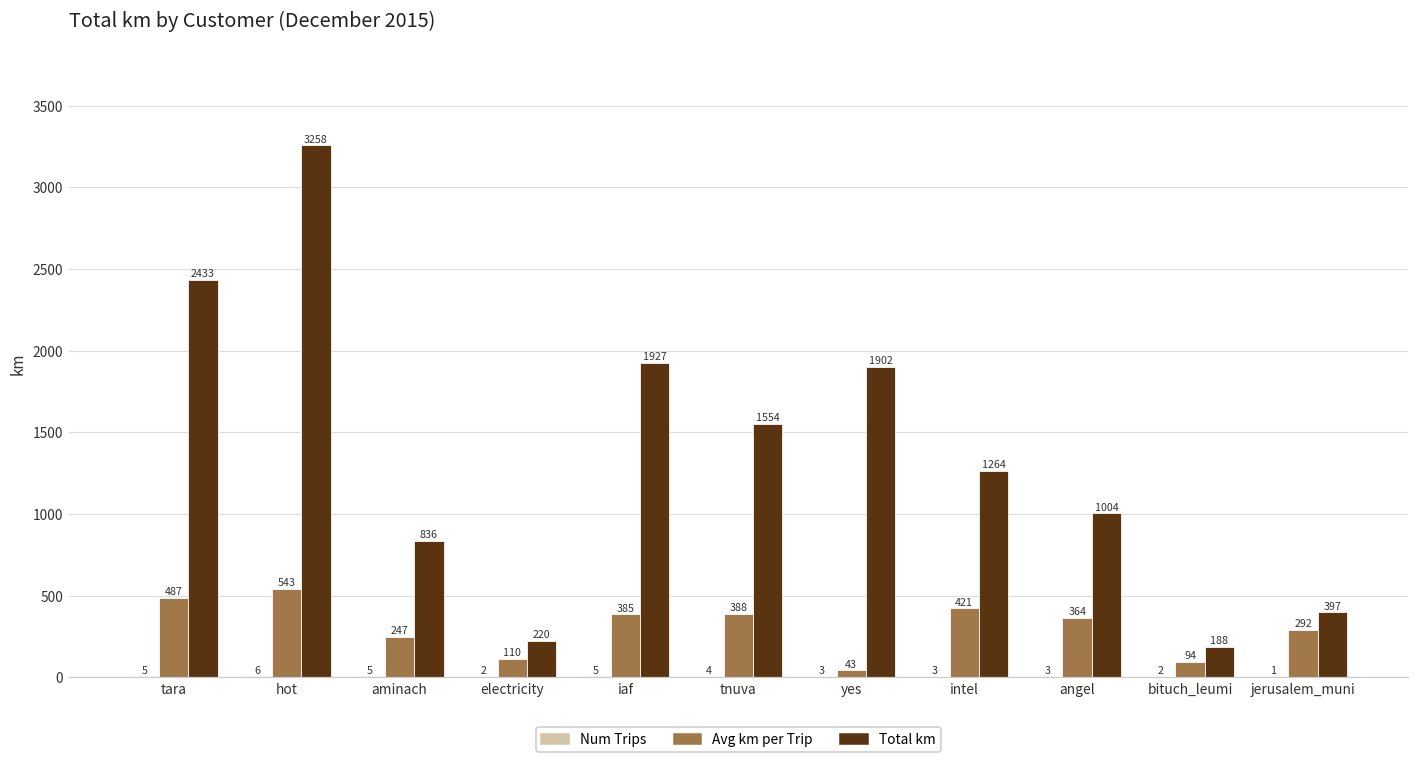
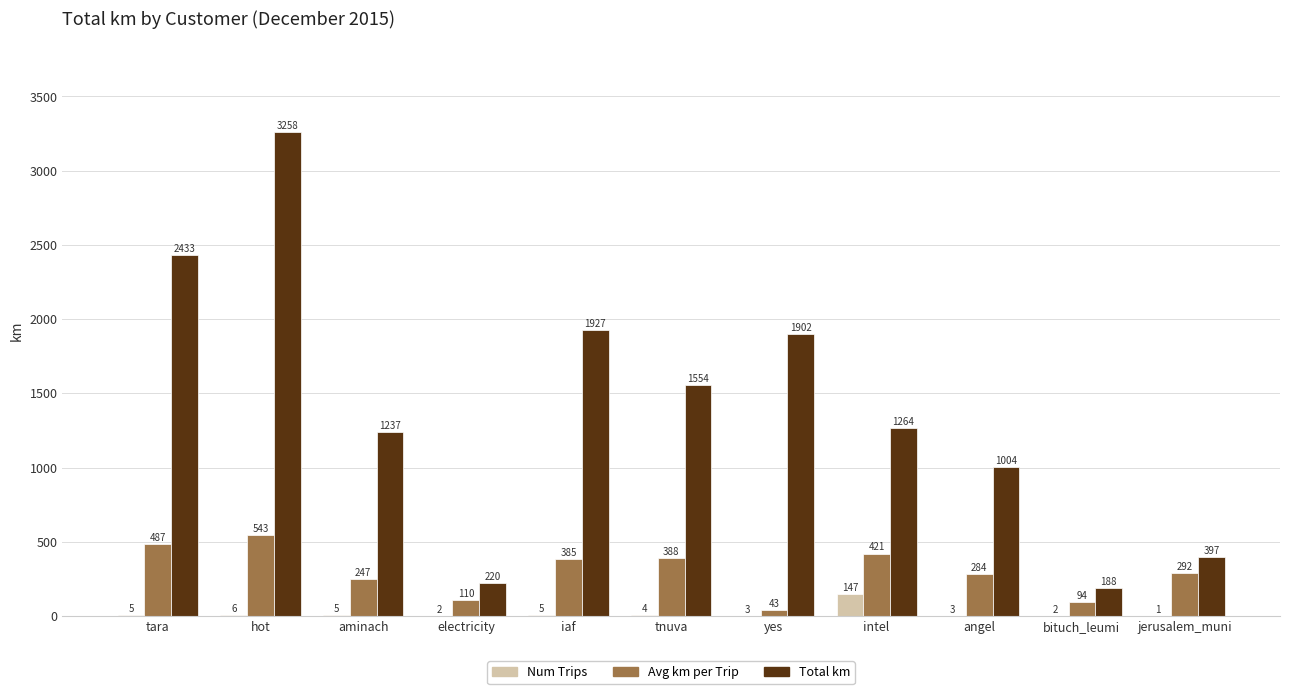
  {
    "Num Trips": {
      "tara": 5,
      "hot": 6,
      "aminach": 5,
      "electricity": 2,
      "iaf": 5,
      "tnuva": 4,
      "yes": 3,
-     "intel": 3,
+     "intel": 147,
      "angel": 3,
      "bituch_leumi": 2,
      "jerusalem_muni": 1
    },
    "Avg km per Trip": {
      "tara": 487,
      "hot": 543,
      "aminach": 247,
      "electricity": 110,
      "iaf": 385,
      "tnuva": 388,
      "yes": 43,
      "intel": 421,
-     "angel": 364,
+     "angel": 284,
      "bituch_leumi": 94,
      "jerusalem_muni": 292
    },
    "Total km": {
      "tara": 2433,
      "hot": 3258,
-     "aminach": 836,
+     "aminach": 1237,
      "electricity": 220,
      "iaf": 1927,
      "tnuva": 1554,
      "yes": 1902,
      "intel": 1264,
      "angel": 1004,
      "bituch_leumi": 188,
      "jerusalem_muni": 397
    }
  }
